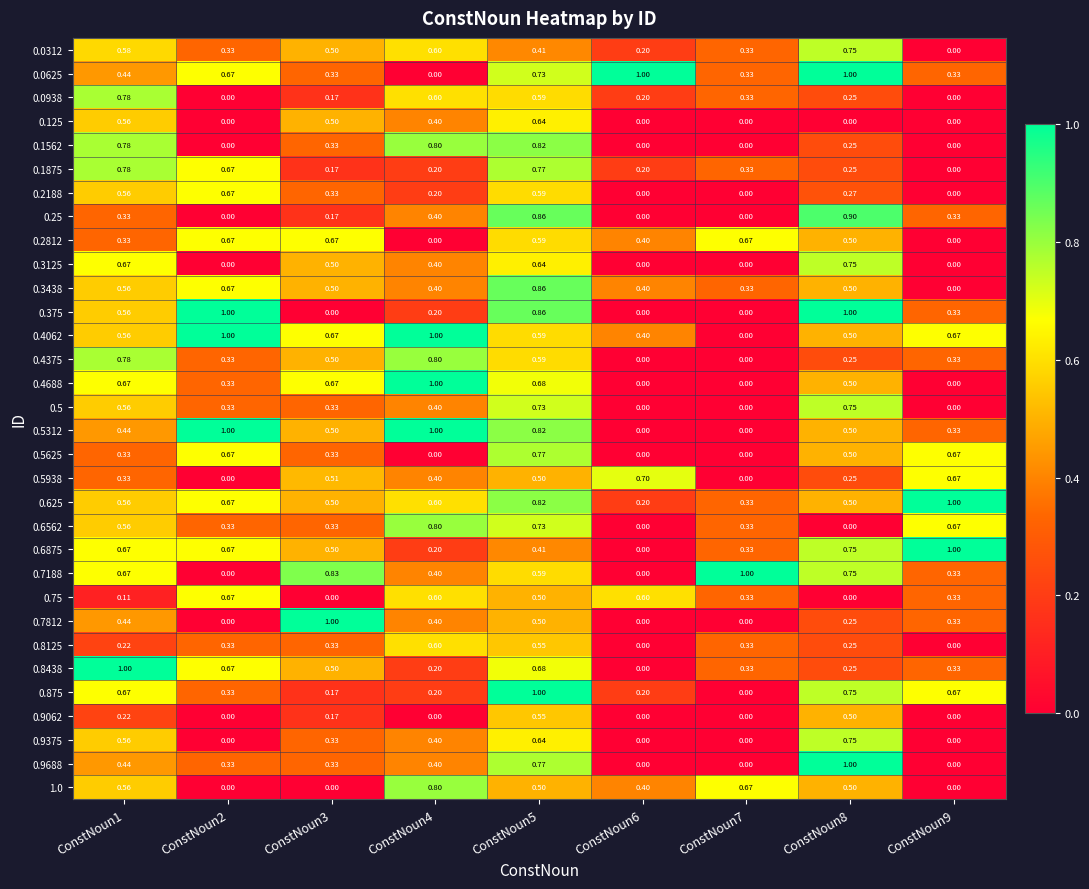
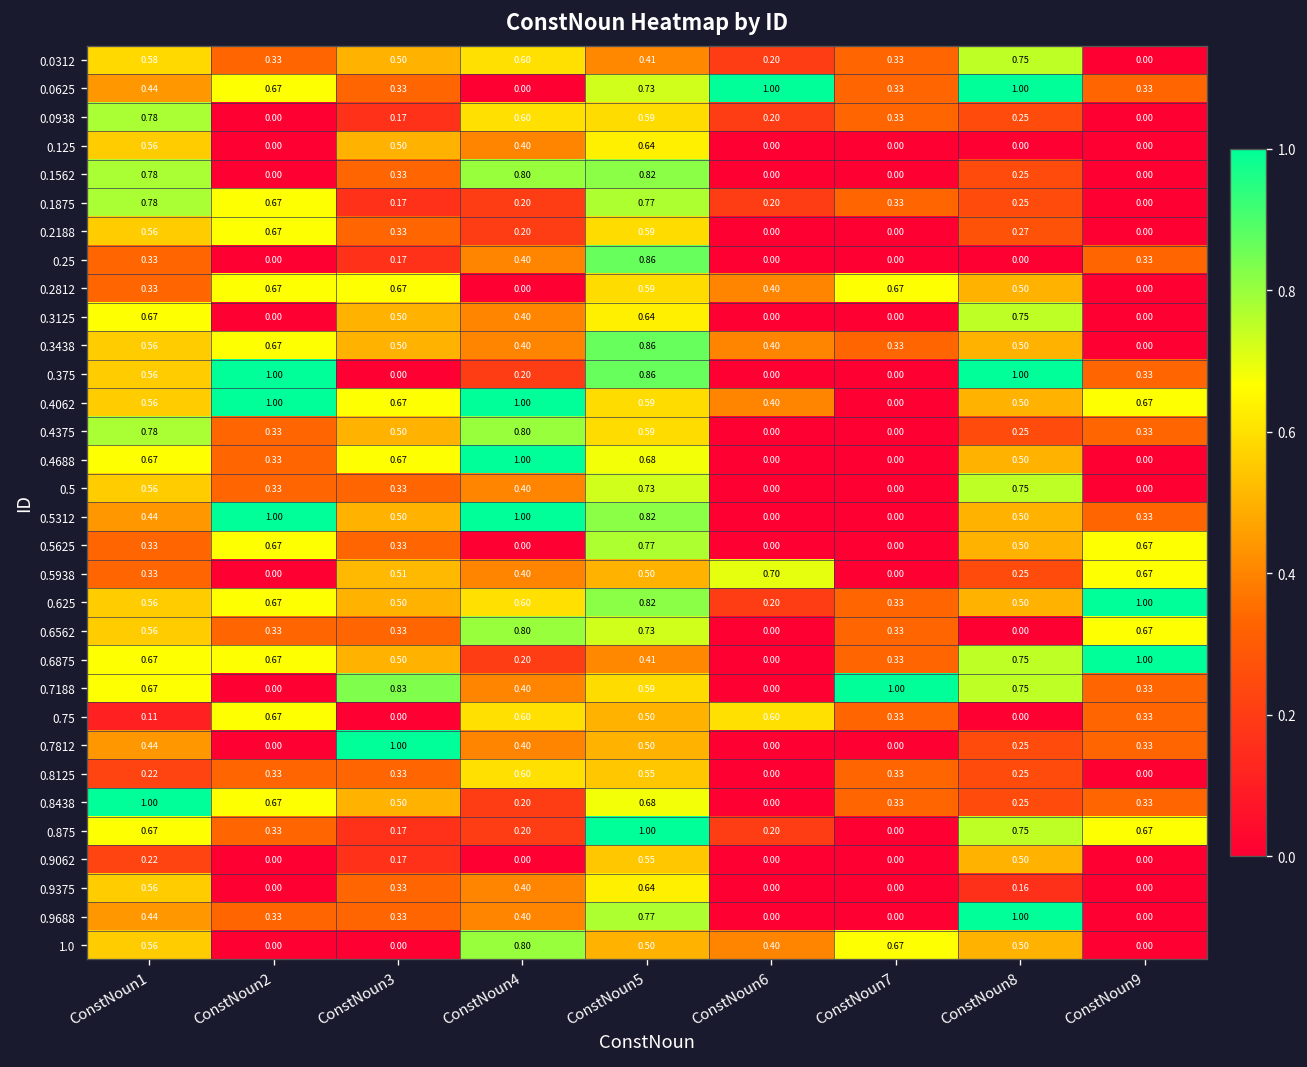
  {
    "0.25": {
-     "ConstNoun8": 0.90
+     "ConstNoun8": 0.00
    },
    "0.9375": {
-     "ConstNoun8": 0.75
+     "ConstNoun8": 0.16
    }
  }
